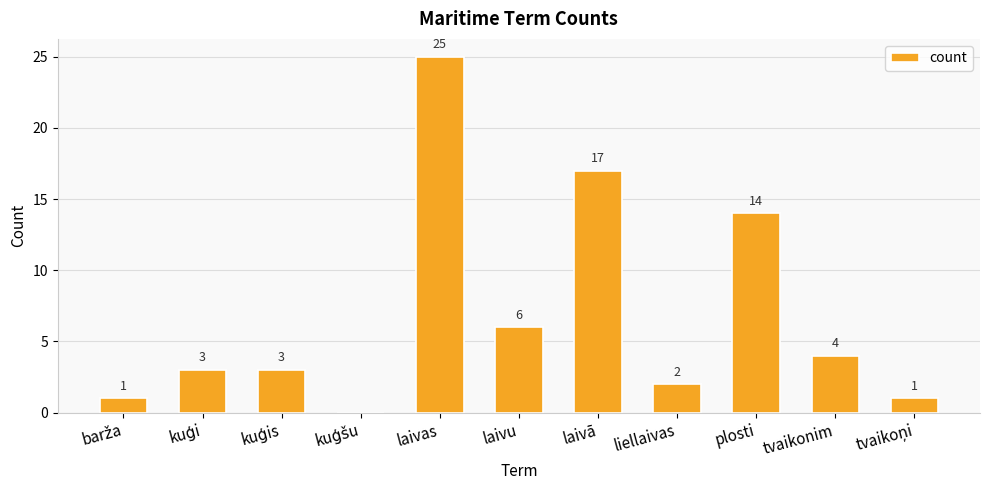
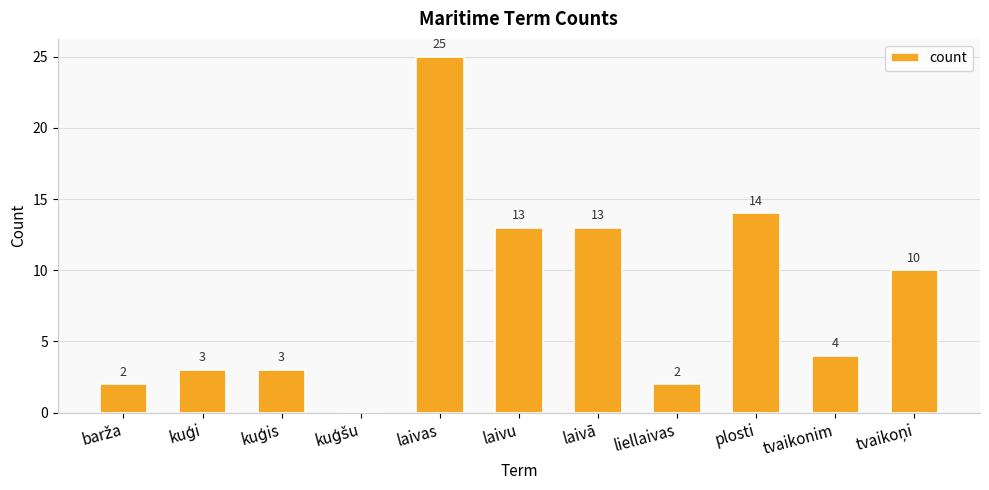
  {
-   "barža": 1,
+   "barža": 2,
    "kuģi": 3,
    "kuģis": 3,
    "laivas": 25,
-   "laivu": 6,
-   "laivā": 17,
+   "laivu": 13,
+   "laivā": 13,
    "liellaivas": 2,
    "plosti": 14,
    "tvaikonim": 4,
-   "tvaikoņi": 1
+   "tvaikoņi": 10
  }
